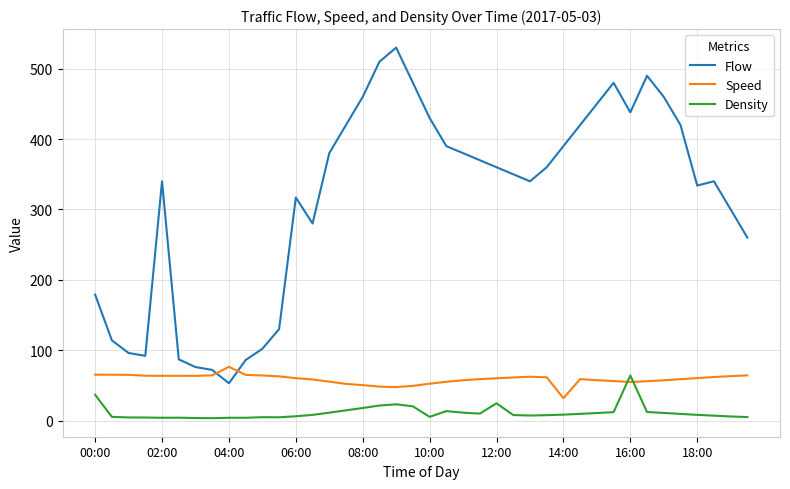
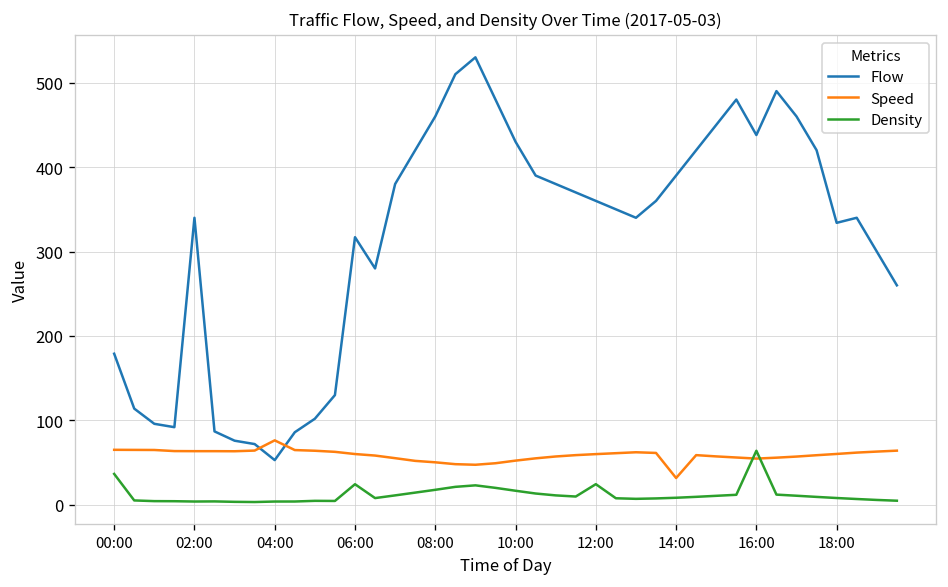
  {
    "Flow": {
      "00:00": 180,
      "02:00": 340,
      "04:00": 50,
      "06:00": 320,
      "08:00": 460,
      "10:00": 430,
      "12:00": 360,
      "14:00": 390,
      "16:00": 440,
      "18:00": 330
    },
    "Speed": {
      "00:00": 70,
      "02:00": 60,
      "04:00": 80,
      "06:00": 60,
      "08:00": 50,
      "10:00": 50,
      "12:00": 60,
      "14:00": 30,
      "16:00": 50,
      "18:00": 60
    },
    "Density": {
      "00:00": 40,
      "02:00": 0,
      "04:00": 0,
-     "06:00": 10,
+     "06:00": 20,
      "08:00": 20,
-     "10:00": 10,
+     "10:00": 20,
      "12:00": 20,
      "14:00": 10,
      "16:00": 60,
      "18:00": 10
    }
  }
